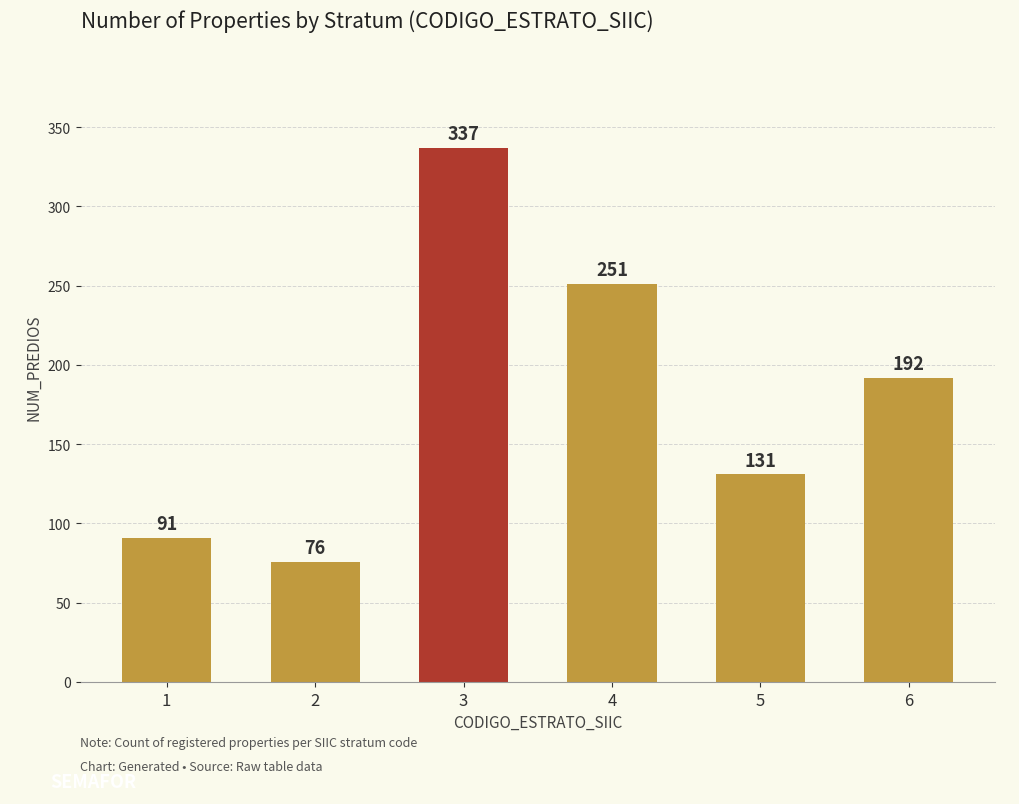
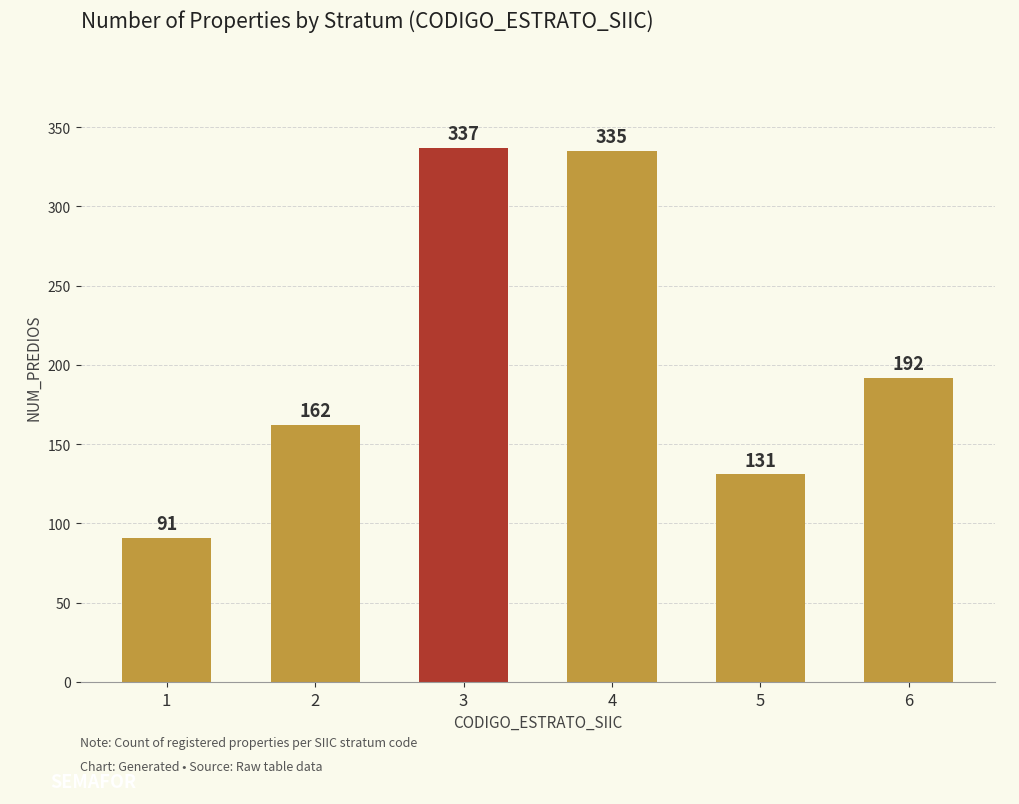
  {
    "1": 91,
-   "2": 76,
+   "2": 162,
    "3": 337,
-   "4": 251,
+   "4": 335,
    "5": 131,
    "6": 192
  }
